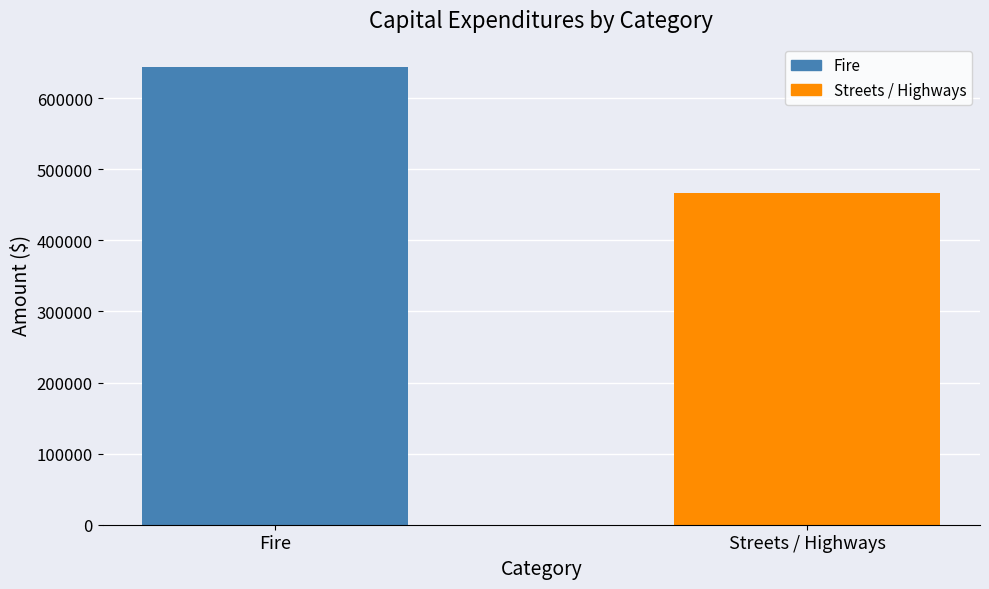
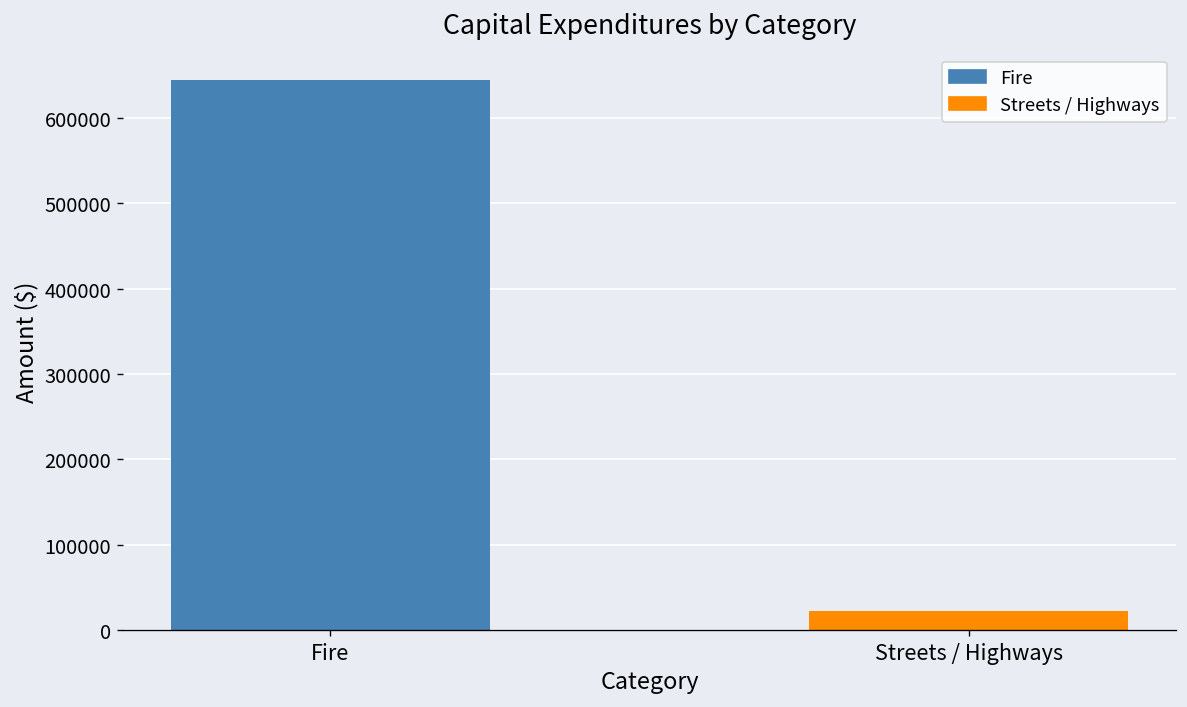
  {
    "Fire": 640000,
-   "Streets / Highways": 470000
+   "Streets / Highways": 20000
  }
